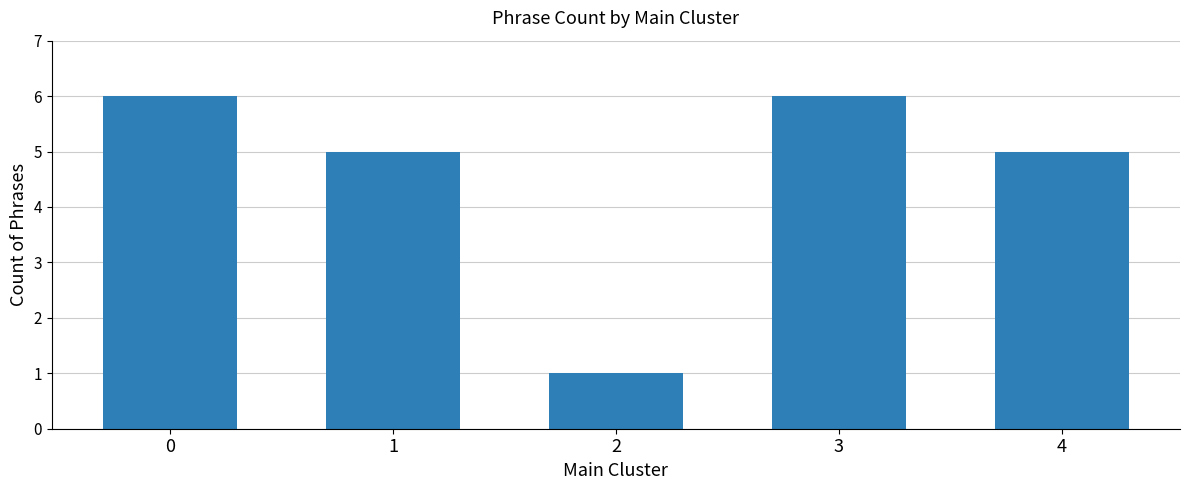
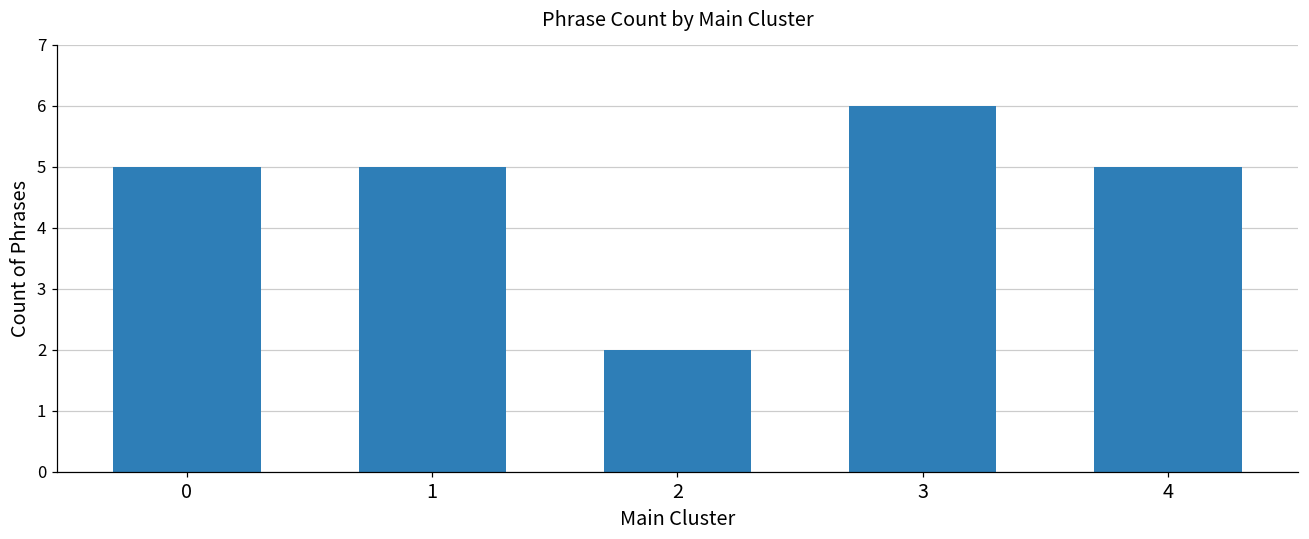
  {
-   "0": 6,
+   "0": 5,
    "1": 5,
-   "2": 1,
+   "2": 2,
    "3": 6,
    "4": 5
  }
